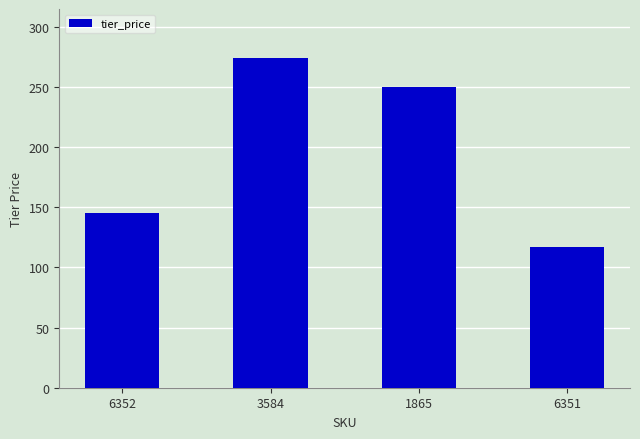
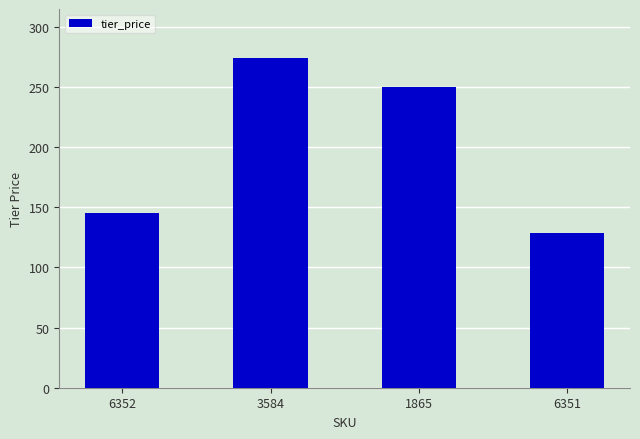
  {
    "6352": 145,
    "3584": 274,
    "1865": 250,
-   "6351": 117
+   "6351": 129
  }
